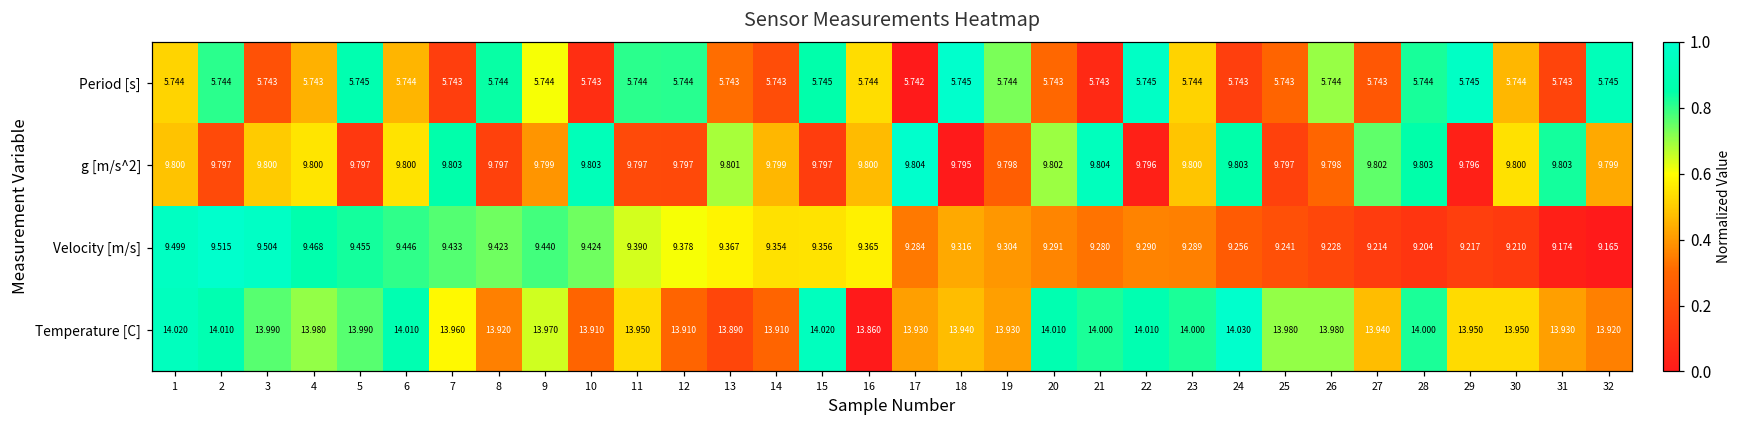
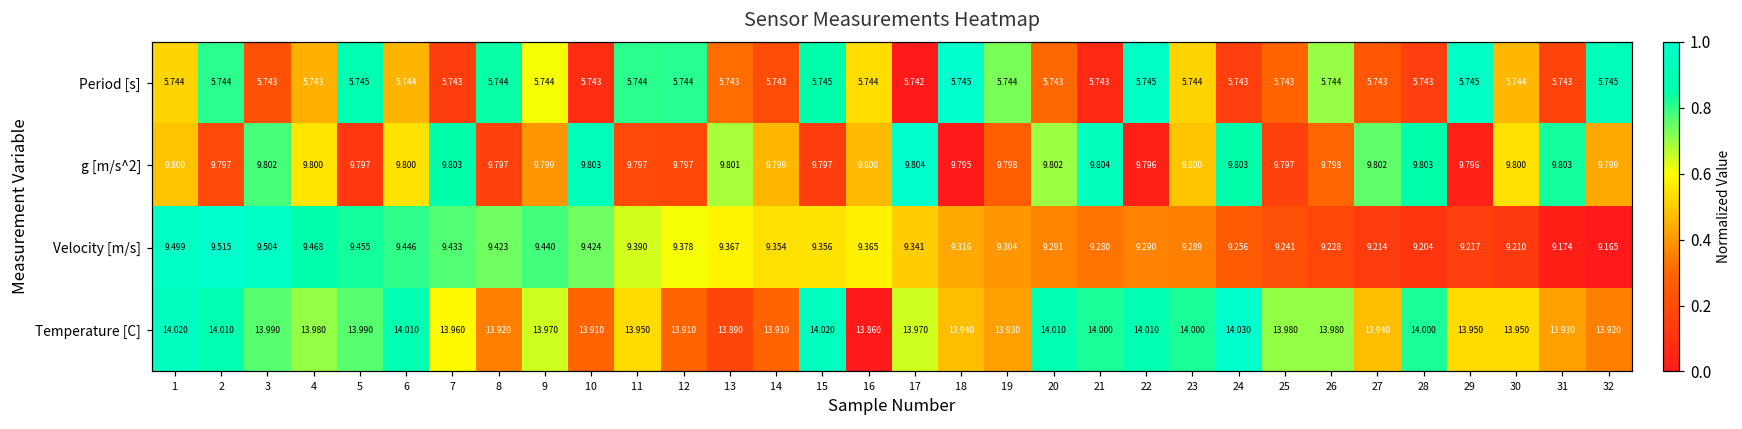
  {
    "Period [s]": {
      "1": 5.744,
      "2": 5.744,
      "3": 5.743,
      "4": 5.743,
      "5": 5.745,
      "6": 5.744,
      "7": 5.743,
      "8": 5.744,
      "9": 5.744,
      "10": 5.743,
      "11": 5.744,
      "12": 5.744,
      "13": 5.743,
      "14": 5.743,
      "15": 5.745,
      "16": 5.744,
      "17": 5.742,
      "18": 5.745,
      "19": 5.744,
      "20": 5.743,
      "21": 5.743,
      "22": 5.745,
      "23": 5.744,
      "24": 5.743,
      "25": 5.743,
      "26": 5.744,
      "27": 5.743,
-     "28": 5.744,
+     "28": 5.743,
      "29": 5.745,
      "30": 5.744,
      "31": 5.743,
      "32": 5.745
    },
    "g [m/s^2]": {
      "1": 9.800,
      "2": 9.797,
-     "3": 9.800,
+     "3": 9.802,
      "4": 9.800,
      "5": 9.797,
      "6": 9.800,
      "7": 9.803,
      "8": 9.797,
      "9": 9.799,
      "10": 9.803,
      "11": 9.797,
      "12": 9.797,
      "13": 9.801,
      "14": 9.799,
      "15": 9.797,
      "16": 9.800,
      "17": 9.804,
      "18": 9.795,
      "19": 9.798,
      "20": 9.802,
      "21": 9.804,
      "22": 9.796,
      "23": 9.800,
      "24": 9.803,
      "25": 9.797,
      "26": 9.798,
      "27": 9.802,
      "28": 9.803,
      "29": 9.796,
      "30": 9.800,
      "31": 9.803,
      "32": 9.799
    },
    "Velocity [m/s]": {
      "1": 9.499,
      "2": 9.515,
      "3": 9.504,
      "4": 9.468,
      "5": 9.455,
      "6": 9.446,
      "7": 9.433,
      "8": 9.423,
      "9": 9.440,
      "10": 9.424,
      "11": 9.390,
      "12": 9.378,
      "13": 9.367,
      "14": 9.354,
      "15": 9.356,
      "16": 9.365,
-     "17": 9.284,
+     "17": 9.341,
      "18": 9.316,
      "19": 9.304,
      "20": 9.291,
      "21": 9.280,
      "22": 9.290,
      "23": 9.289,
      "24": 9.256,
      "25": 9.241,
      "26": 9.228,
      "27": 9.214,
      "28": 9.204,
      "29": 9.217,
      "30": 9.210,
      "31": 9.174,
      "32": 9.165
    },
    "Temperature [C]": {
      "1": 14.020,
      "2": 14.010,
      "3": 13.990,
      "4": 13.980,
      "5": 13.990,
      "6": 14.010,
      "7": 13.960,
      "8": 13.920,
      "9": 13.970,
      "10": 13.910,
      "11": 13.950,
      "12": 13.910,
      "13": 13.890,
      "14": 13.910,
      "15": 14.020,
      "16": 13.860,
-     "17": 13.930,
+     "17": 13.970,
      "18": 13.940,
      "19": 13.930,
      "20": 14.010,
      "21": 14.000,
      "22": 14.010,
      "23": 14.000,
      "24": 14.030,
      "25": 13.980,
      "26": 13.980,
      "27": 13.940,
      "28": 14.000,
      "29": 13.950,
      "30": 13.950,
      "31": 13.930,
      "32": 13.920
    }
  }
